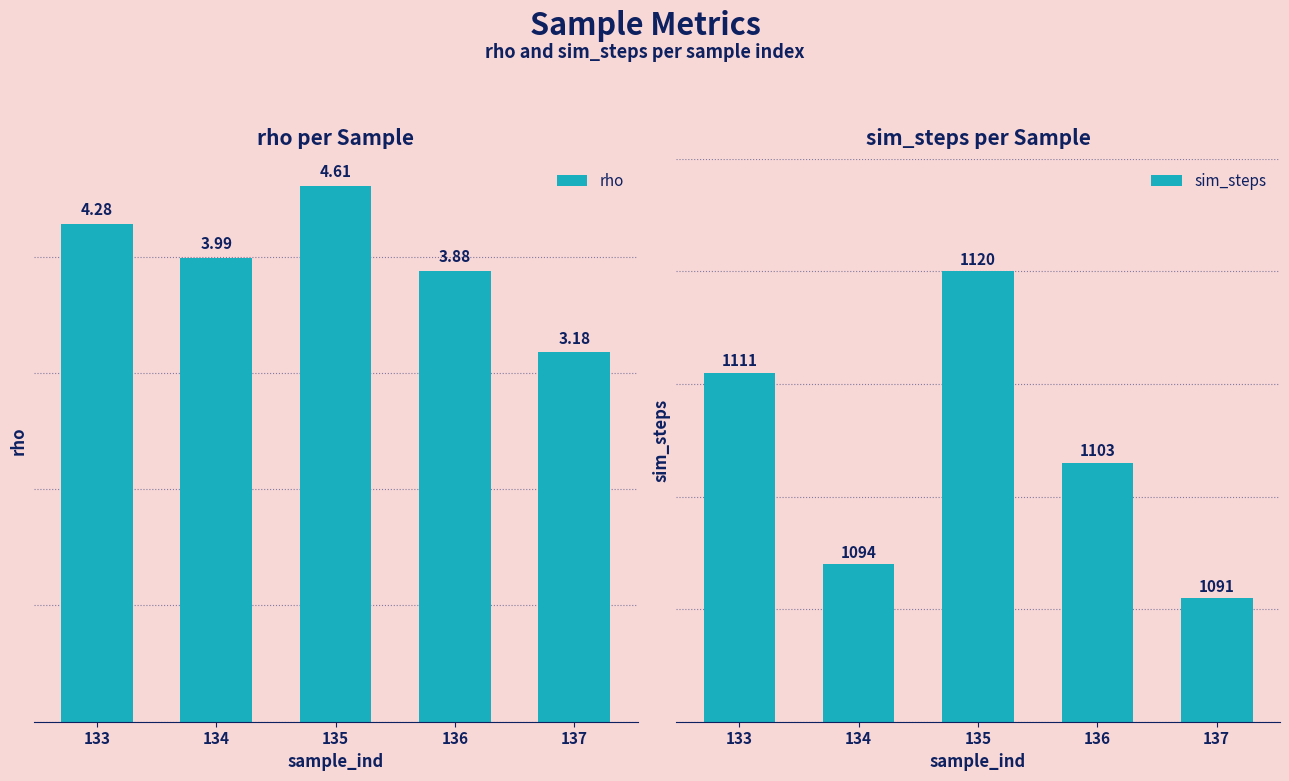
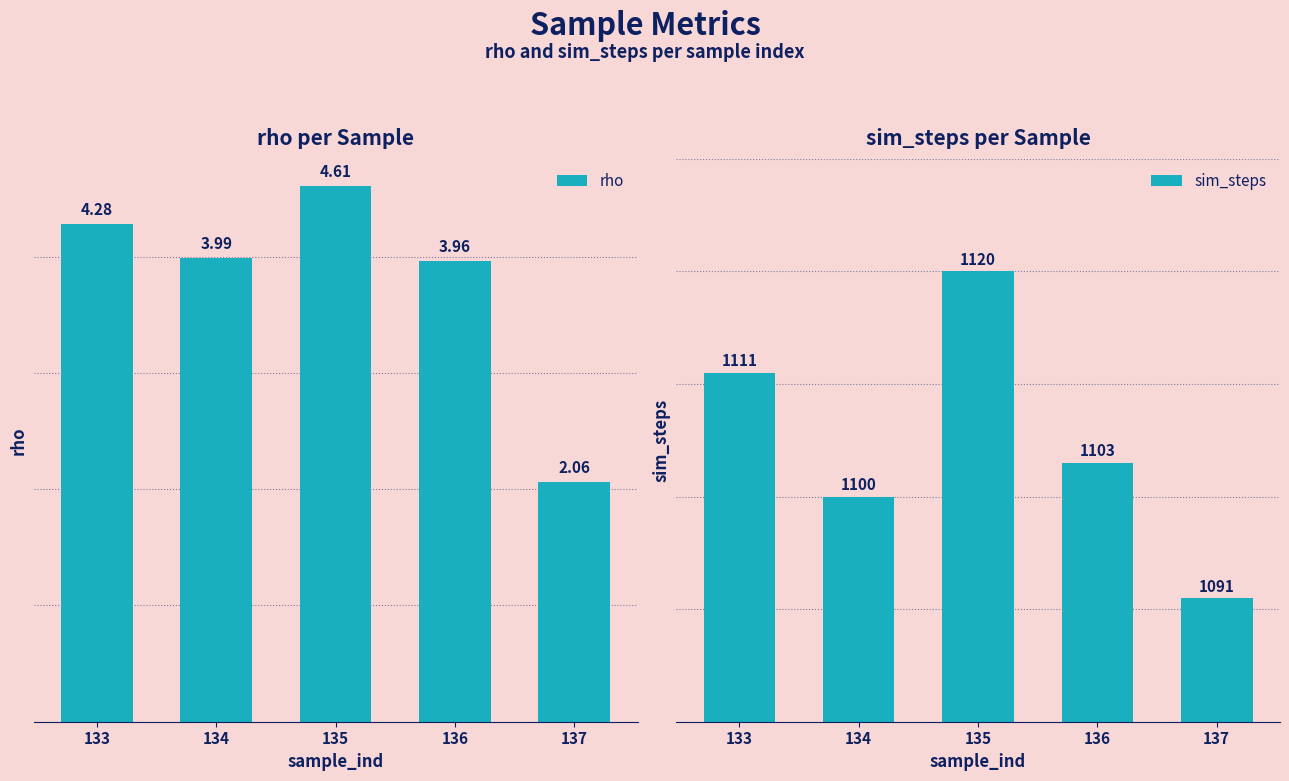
  {
    "rho per Sample": {
      "133": 4.28,
      "134": 3.99,
      "135": 4.61,
-     "136": 3.88,
-     "137": 3.18
+     "136": 3.96,
+     "137": 2.06
    },
    "sim_steps per Sample": {
      "133": 1111,
-     "134": 1094,
+     "134": 1100,
      "135": 1120,
      "136": 1103,
      "137": 1091
    }
  }
